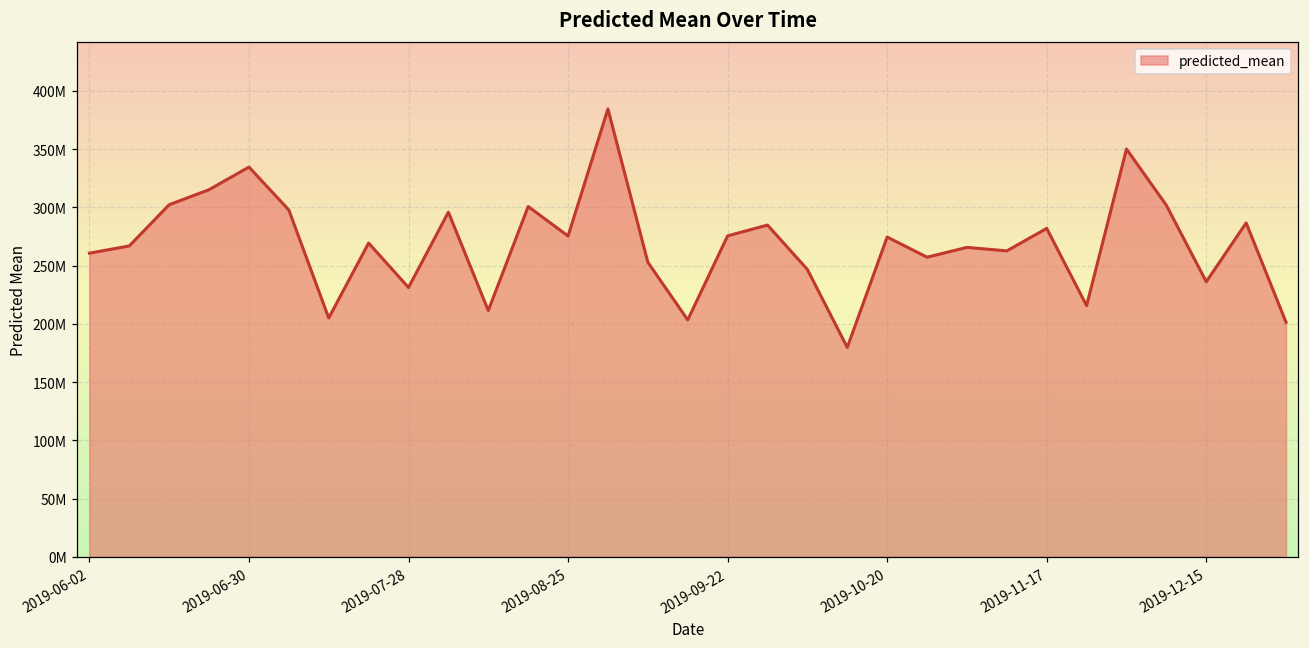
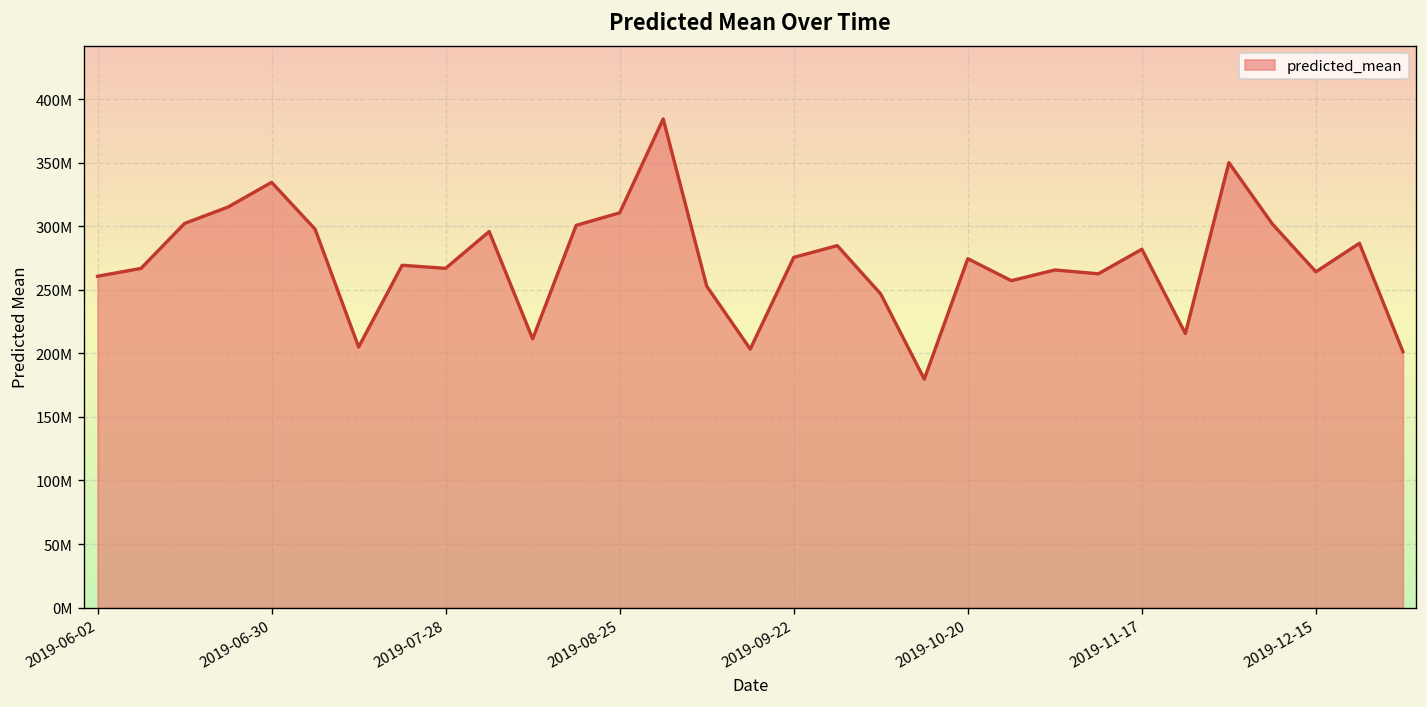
  {
    "2019-06-02": 261000000,
    "2019-06-30": 335000000,
-   "2019-07-28": 231000000,
-   "2019-08-25": 275000000,
+   "2019-07-28": 267000000,
+   "2019-08-25": 311000000,
    "2019-09-22": 276000000,
    "2019-10-20": 275000000,
    "2019-11-17": 282000000,
-   "2019-12-15": 236000000
+   "2019-12-15": 264000000
  }
